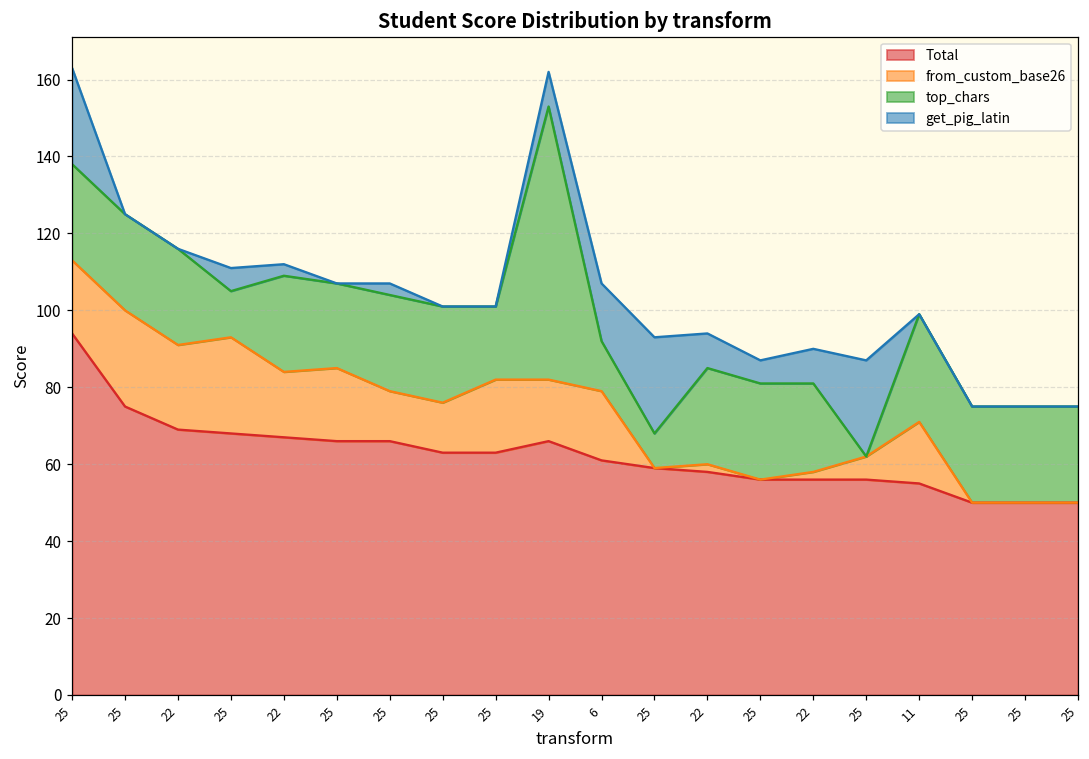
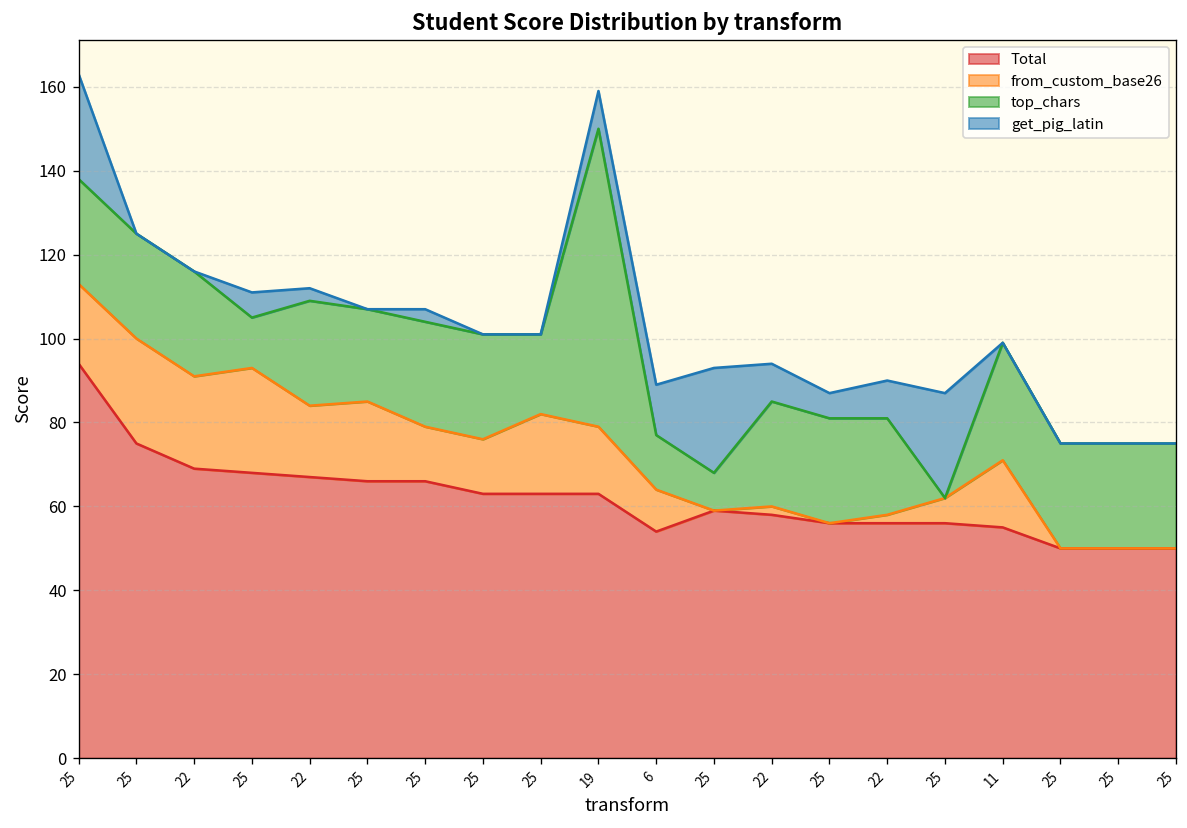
  {
    "Total": {
-     "19": 66,
-     "6": 61,
+     "19": 63,
+     "6": 54,
      "11": 55
    },
    "from_custom_base26": {
      "19": 16,
-     "6": 18,
+     "6": 10,
      "11": 16
    },
    "top_chars": {
      "19": 71,
      "6": 13
    },
    "get_pig_latin": {
      "19": 9,
-     "6": 15
+     "6": 12
    }
  }
